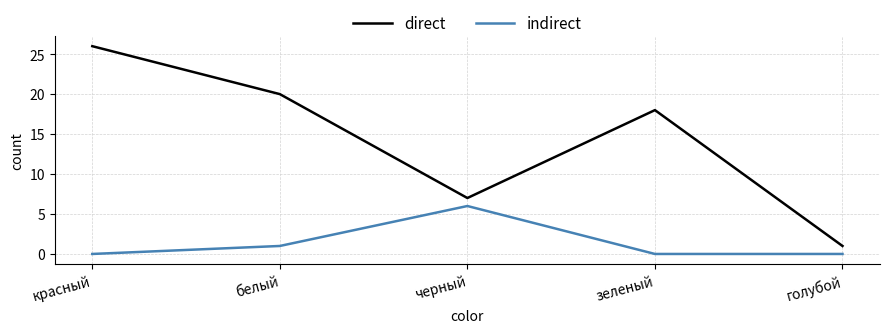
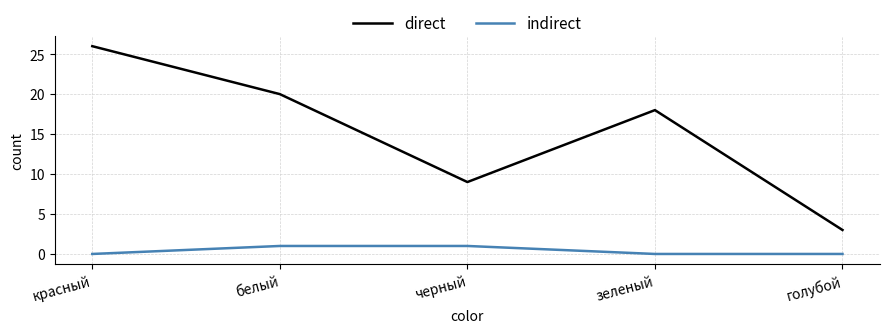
  {
    "direct": {
      "красный": 26,
      "белый": 20,
-     "черный": 7,
+     "черный": 9,
      "зеленый": 18,
-     "голубой": 1
+     "голубой": 3
    },
    "indirect": {
      "красный": 0,
      "белый": 1,
-     "черный": 6,
+     "черный": 1,
      "зеленый": 0,
      "голубой": 0
    }
  }
